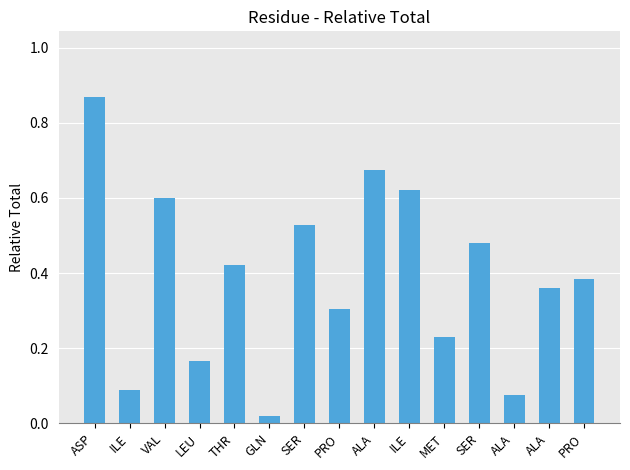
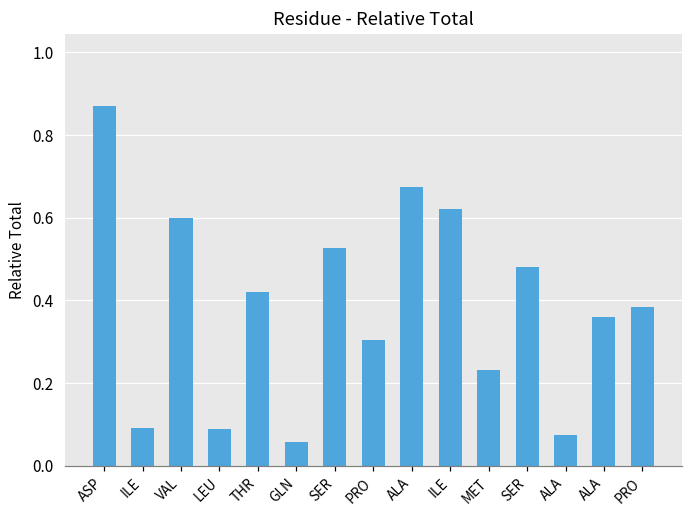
  {
    "ASP": 0.87,
    "VAL": 0.60,
-   "LEU": 0.17,
+   "LEU": 0.09,
    "THR": 0.42,
-   "GLN": 0.02,
+   "GLN": 0.06,
    "MET": 0.23
  }
